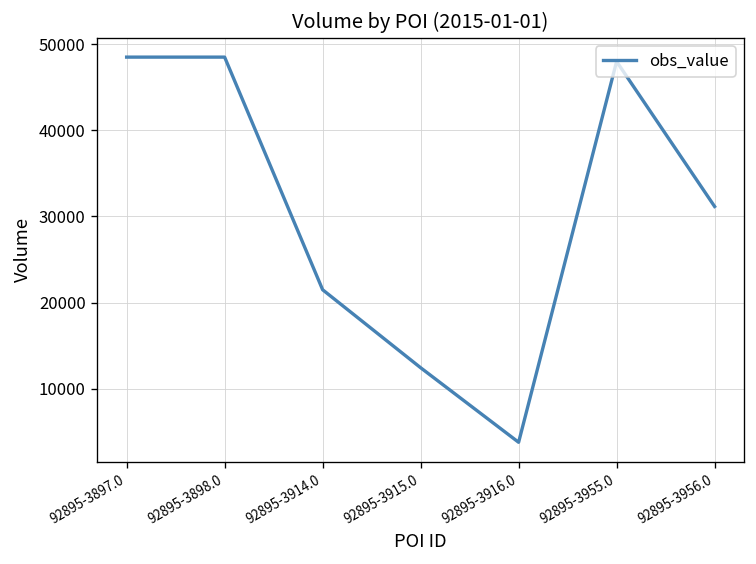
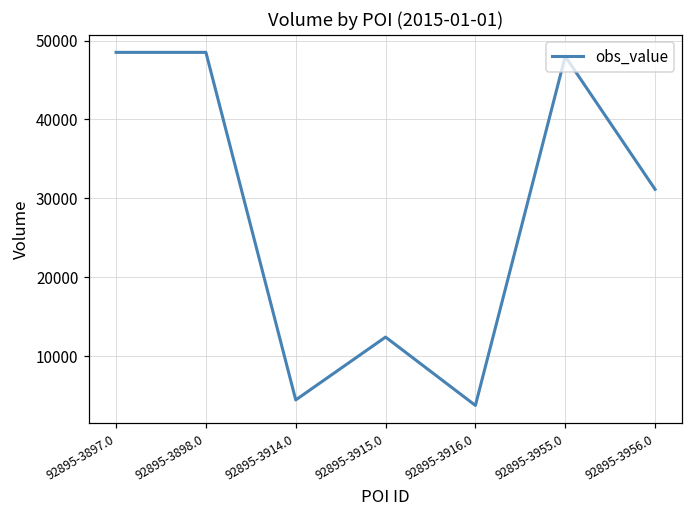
  {
    "92895-3897.0": 49000,
    "92895-3898.0": 49000,
-   "92895-3914.0": 21000,
+   "92895-3914.0": 4000,
    "92895-3915.0": 12000,
    "92895-3916.0": 4000,
    "92895-3956.0": 31000
  }
